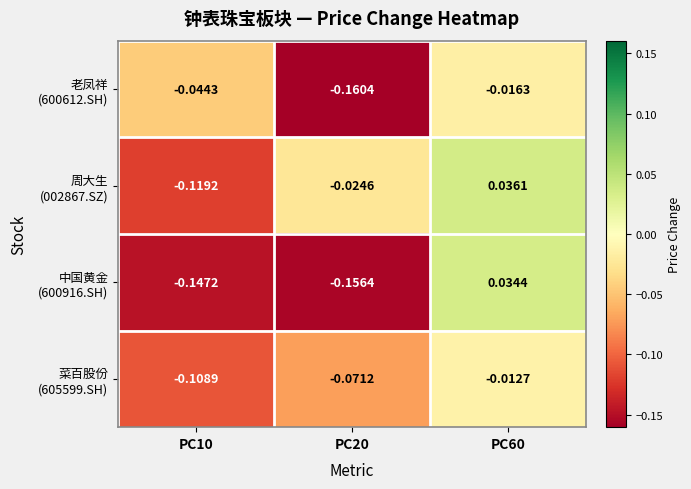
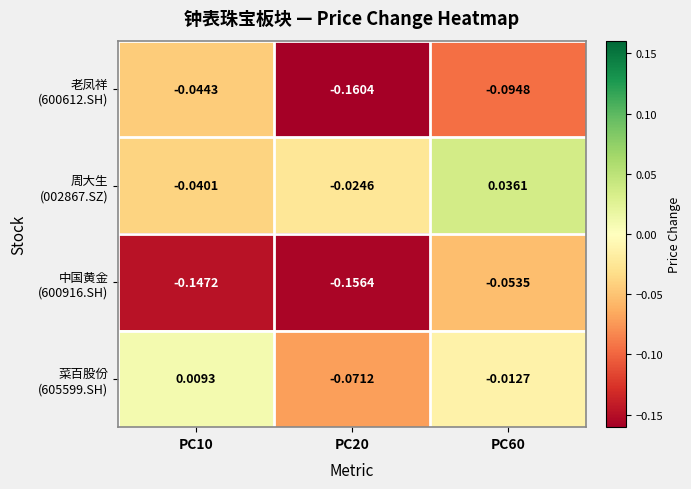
  {
    "老凤祥 (600612.SH)": {
      "PC10": -0.0443,
      "PC20": -0.1604,
-     "PC60": -0.0163
+     "PC60": -0.0948
    },
    "周大生 (002867.SZ)": {
-     "PC10": -0.1192,
+     "PC10": -0.0401,
      "PC20": -0.0246,
      "PC60": 0.0361
    },
    "中国黄金 (600916.SH)": {
      "PC10": -0.1472,
      "PC20": -0.1564,
-     "PC60": 0.0344
+     "PC60": -0.0535
    },
    "菜百股份 (605599.SH)": {
-     "PC10": -0.1089,
+     "PC10": 0.0093,
      "PC20": -0.0712,
      "PC60": -0.0127
    }
  }
